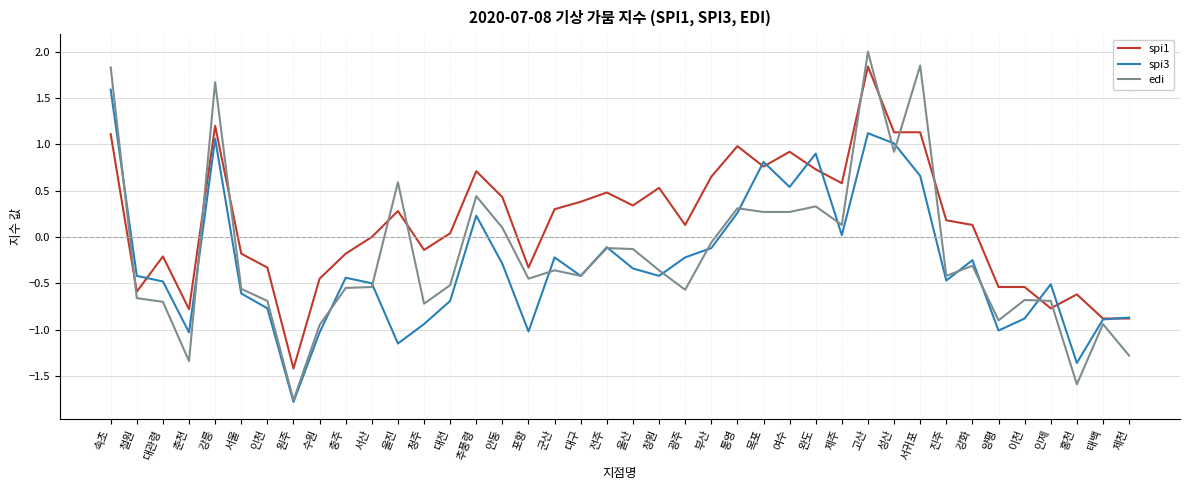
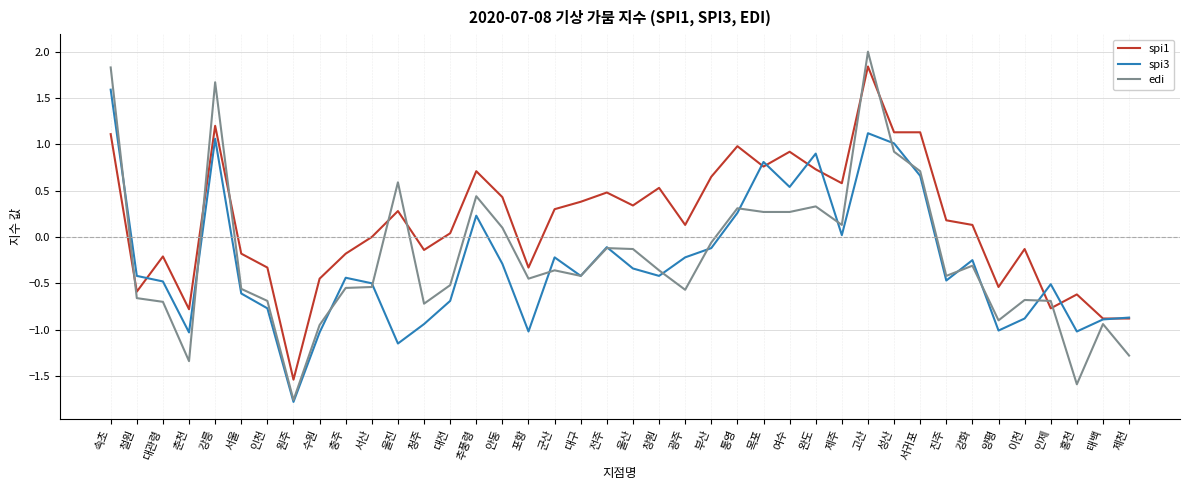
  {
    "spi1": {
      "속초": 1.1,
      "철원": -0.6,
      "대관령": -0.2,
      "춘천": -0.8,
      "강릉": 1.2,
      "서울": -0.2,
      "인천": -0.3,
-     "원주": -1.4,
+     "원주": -1.5,
      "수원": -0.5,
      "충주": -0.2,
      "서산": 0.0,
      "울진": 0.3,
      "청주": -0.1,
      "대전": 0.0,
      "추풍령": 0.7,
      "안동": 0.4,
      "포항": -0.3,
      "군산": 0.3,
      "대구": 0.4,
      "전주": 0.5,
      "울산": 0.3,
      "창원": 0.5,
      "광주": 0.1,
      "부산": 0.7,
      "통영": 1.0,
      "목포": 0.8,
      "여수": 0.9,
      "완도": 0.7,
      "제주": 0.6,
      "고산": 1.8,
      "성산": 1.1,
      "서귀포": 1.1,
      "진주": 0.2,
      "강화": 0.1,
      "양평": -0.5,
-     "이천": -0.5,
+     "이천": -0.1,
      "인제": -0.8,
      "홍천": -0.6
    },
    "spi3": {
      "속초": 1.6,
      "철원": -0.4,
      "대관령": -0.5,
      "춘천": -1.0,
      "강릉": 1.1,
      "서울": -0.6,
      "인천": -0.8,
      "수원": -1.0,
      "충주": -0.4,
      "서산": -0.5,
      "울진": -1.2,
      "청주": -0.9,
      "대전": -0.7,
      "추풍령": 0.2,
      "안동": -0.3,
      "포항": -1.0,
      "군산": -0.2,
      "울산": -0.3,
      "창원": -0.4,
      "광주": -0.2,
      "부산": -0.1,
      "통영": 0.3,
      "목포": 0.8,
      "여수": 0.5,
      "완도": 0.9,
      "제주": 0.0,
      "고산": 1.1,
      "성산": 1.0,
      "서귀포": 0.7,
      "진주": -0.5,
      "강화": -0.3,
      "양평": -1.0,
      "이천": -0.9,
      "인제": -0.5,
-     "홍천": -1.4
+     "홍천": -1.0
    },
    "edi": {
      "속초": 1.8,
      "철원": -0.7,
      "대관령": -0.7,
      "춘천": -1.3,
      "강릉": 1.7,
      "서울": -0.6,
      "인천": -0.7,
      "수원": -1.0,
      "충주": -0.6,
      "서산": -0.5,
      "울진": 0.6,
      "청주": -0.7,
      "대전": -0.5,
      "추풍령": 0.4,
      "안동": 0.1,
      "포항": -0.5,
      "군산": -0.4,
      "울산": -0.1,
      "창원": -0.4,
      "광주": -0.6,
      "부산": -0.1,
      "통영": 0.3,
      "목포": 0.3,
      "여수": 0.3,
      "완도": 0.3,
      "제주": 0.1,
      "고산": 2.0,
      "성산": 0.9,
-     "서귀포": 1.9,
+     "서귀포": 0.7,
      "진주": -0.4,
      "강화": -0.3,
      "양평": -0.9,
      "이천": -0.7,
      "인제": -0.7,
      "홍천": -1.6,
      "태백": -0.9,
      "제천": -1.3
    }
  }
